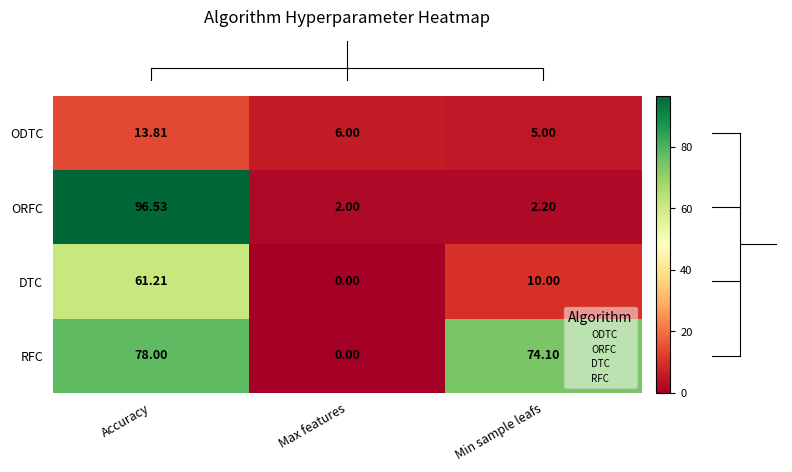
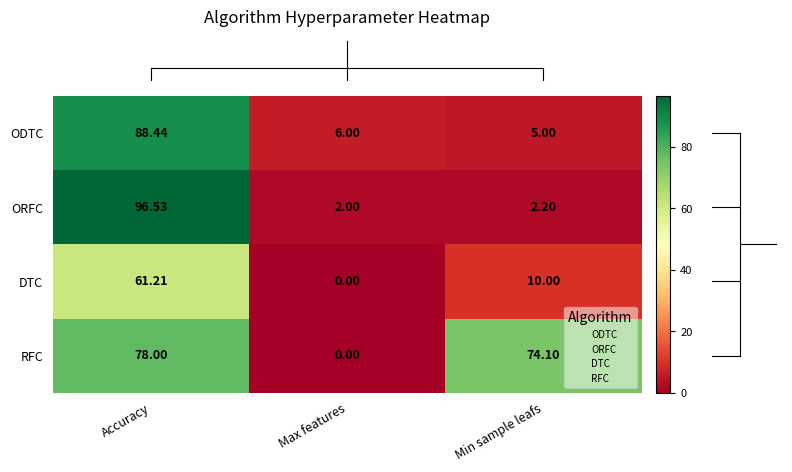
  {
    "ODTC": {
-     "Accuracy": 13.81,
+     "Accuracy": 88.44,
      "Max features": 6.00,
      "Min sample leafs": 5.00
    },
    "ORFC": {
      "Accuracy": 96.53,
      "Max features": 2.00,
      "Min sample leafs": 2.20
    },
    "DTC": {
      "Accuracy": 61.21,
      "Max features": 0.00,
      "Min sample leafs": 10.00
    },
    "RFC": {
      "Accuracy": 78.00,
      "Max features": 0.00,
      "Min sample leafs": 74.10
    }
  }
